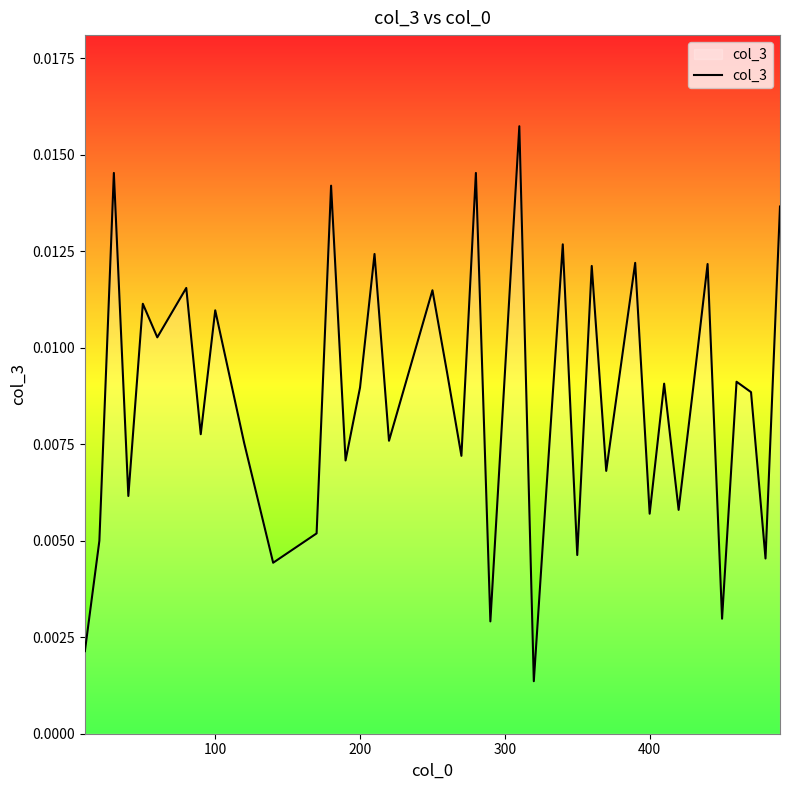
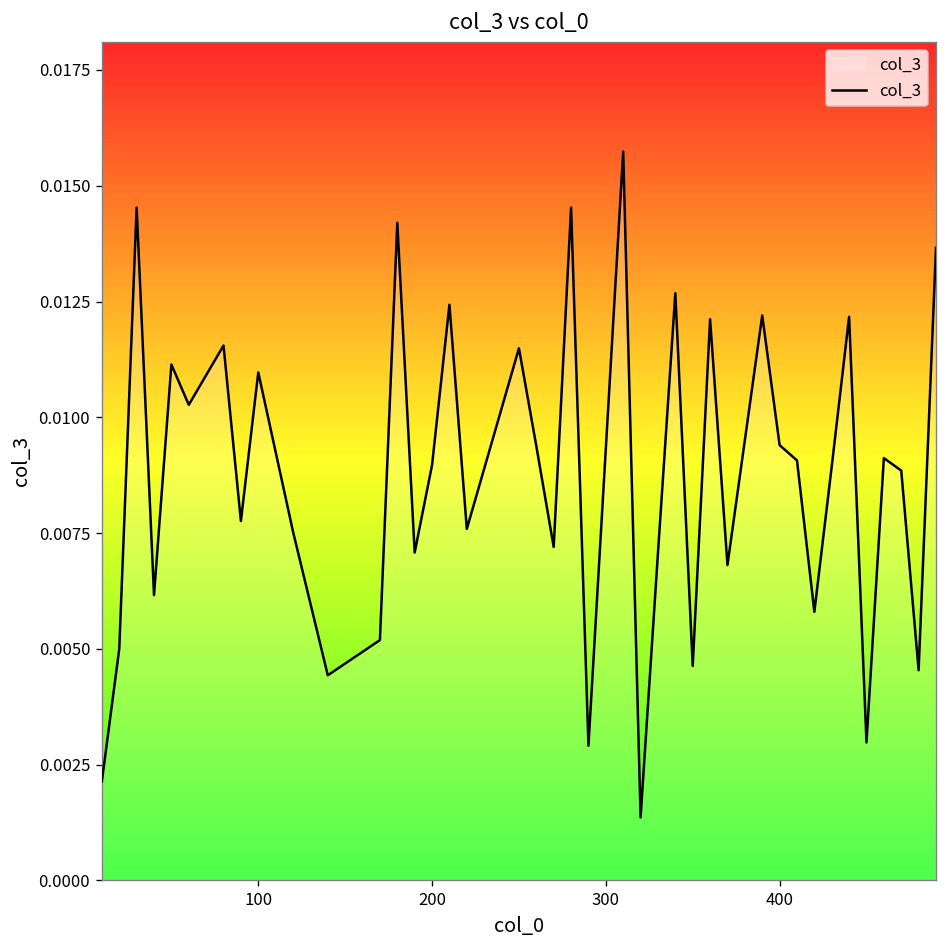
  {
    "100": 0.0110,
    "200": 0.0090,
-   "400": 0.0057
+   "400": 0.0094
  }
